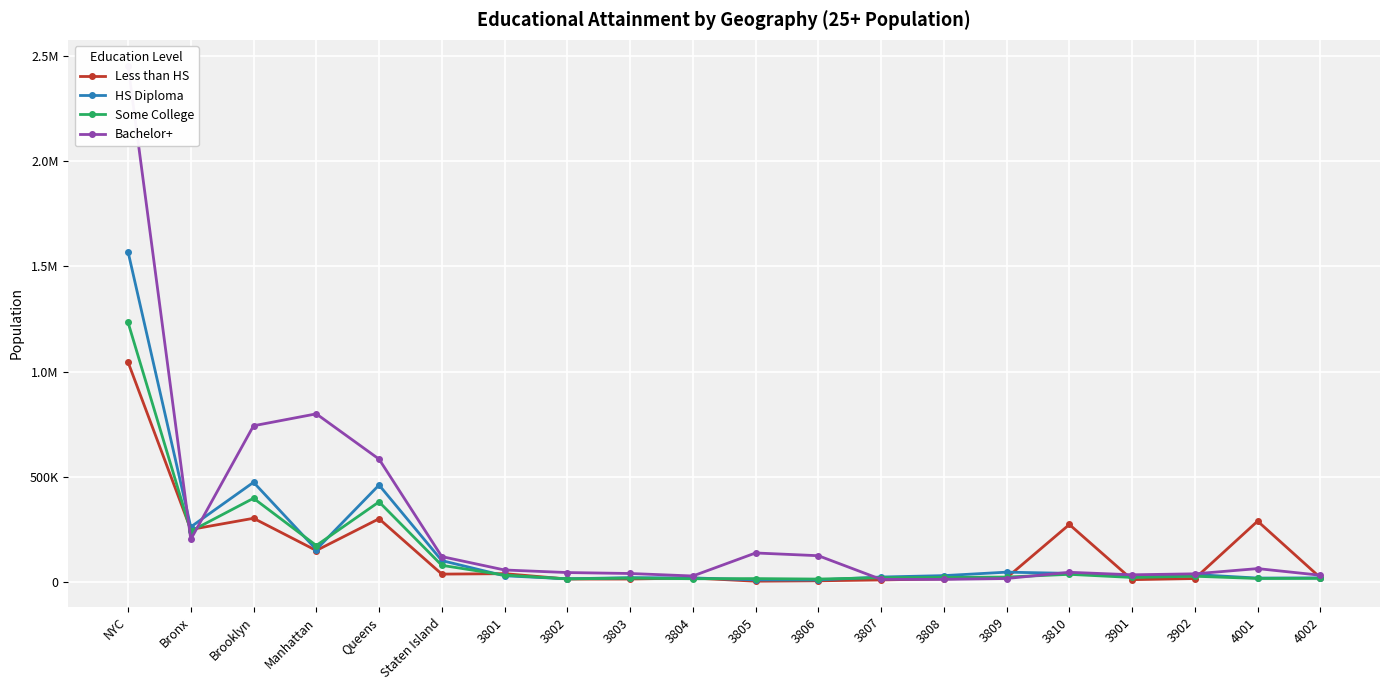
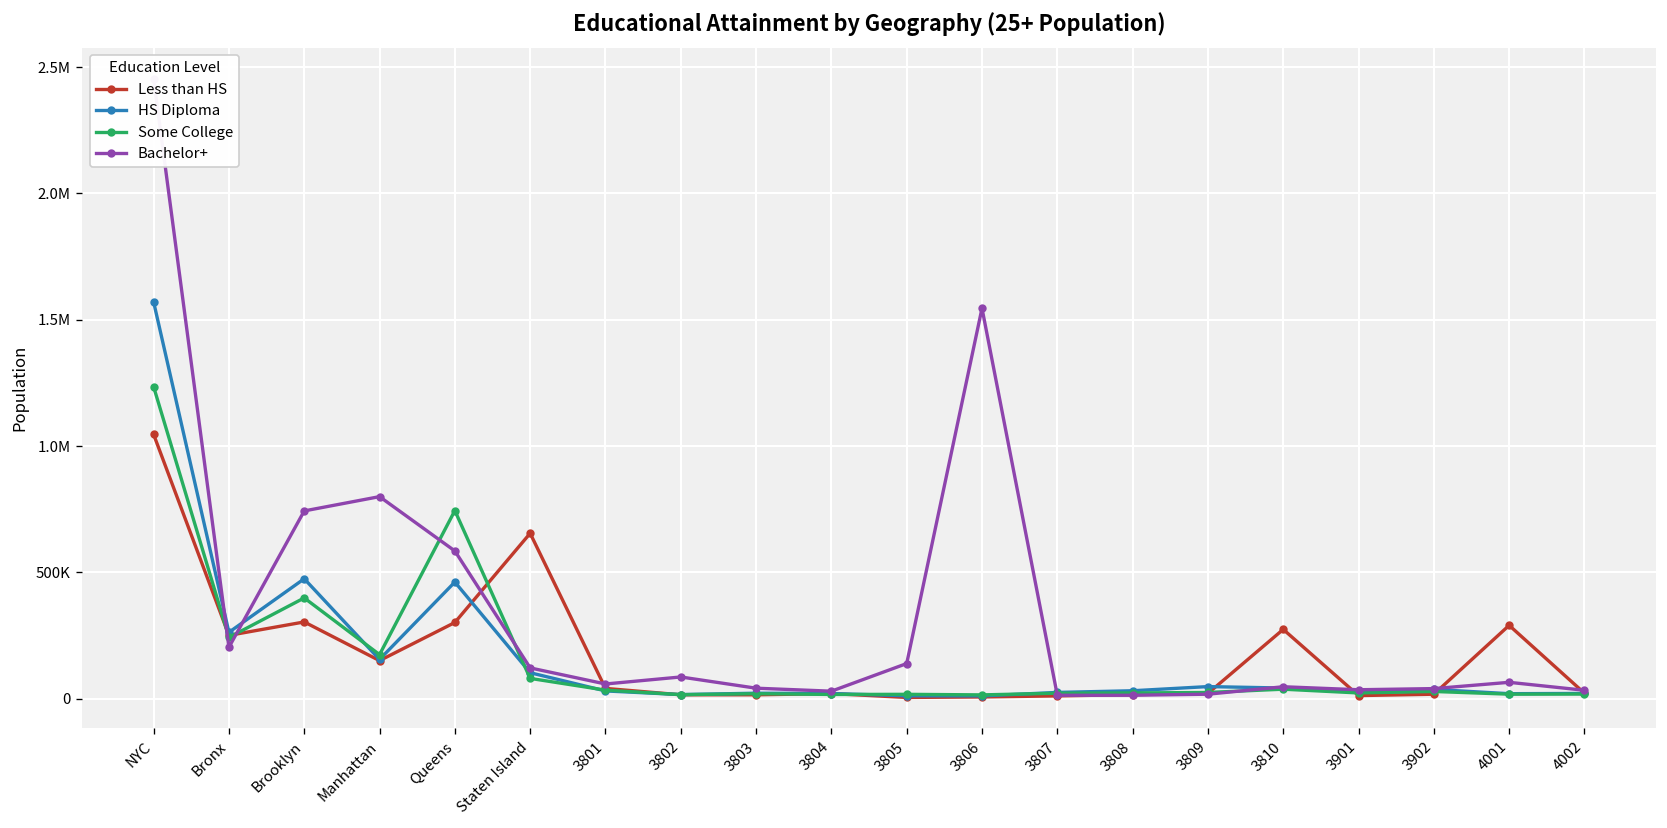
  {
    "Less than HS": {
      "NYC": 1050000,
      "Brooklyn": 300000,
      "Queens": 300000,
-     "Staten Island": 40000,
+     "Staten Island": 650000,
      "3810": 270000,
      "4001": 290000
    },
    "HS Diploma": {
      "NYC": 1570000,
      "Bronx": 260000,
      "Brooklyn": 470000,
      "Queens": 460000,
      "Staten Island": 100000,
      "3809": 50000
    },
    "Some College": {
      "NYC": 1230000,
      "Brooklyn": 400000,
      "Manhattan": 170000,
-     "Queens": 380000,
+     "Queens": 740000,
      "Staten Island": 80000
    },
    "Bachelor+": {
      "Bronx": 200000,
      "Brooklyn": 740000,
      "Manhattan": 800000,
      "Queens": 580000,
      "Staten Island": 120000,
      "3801": 60000,
-     "3802": 50000,
+     "3802": 90000,
      "3803": 40000,
      "3805": 140000,
-     "3806": 130000,
+     "3806": 1550000,
      "4001": 60000
    }
  }
